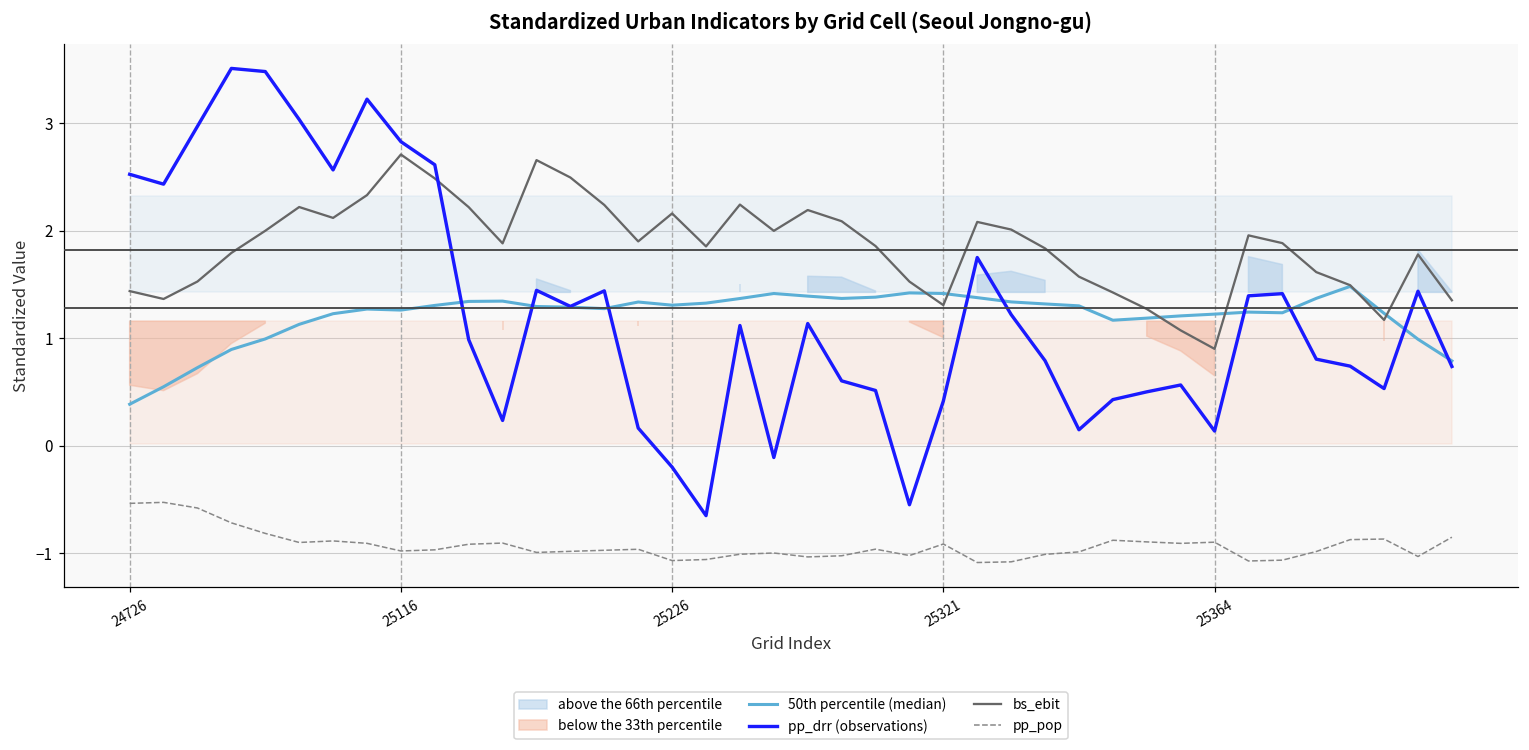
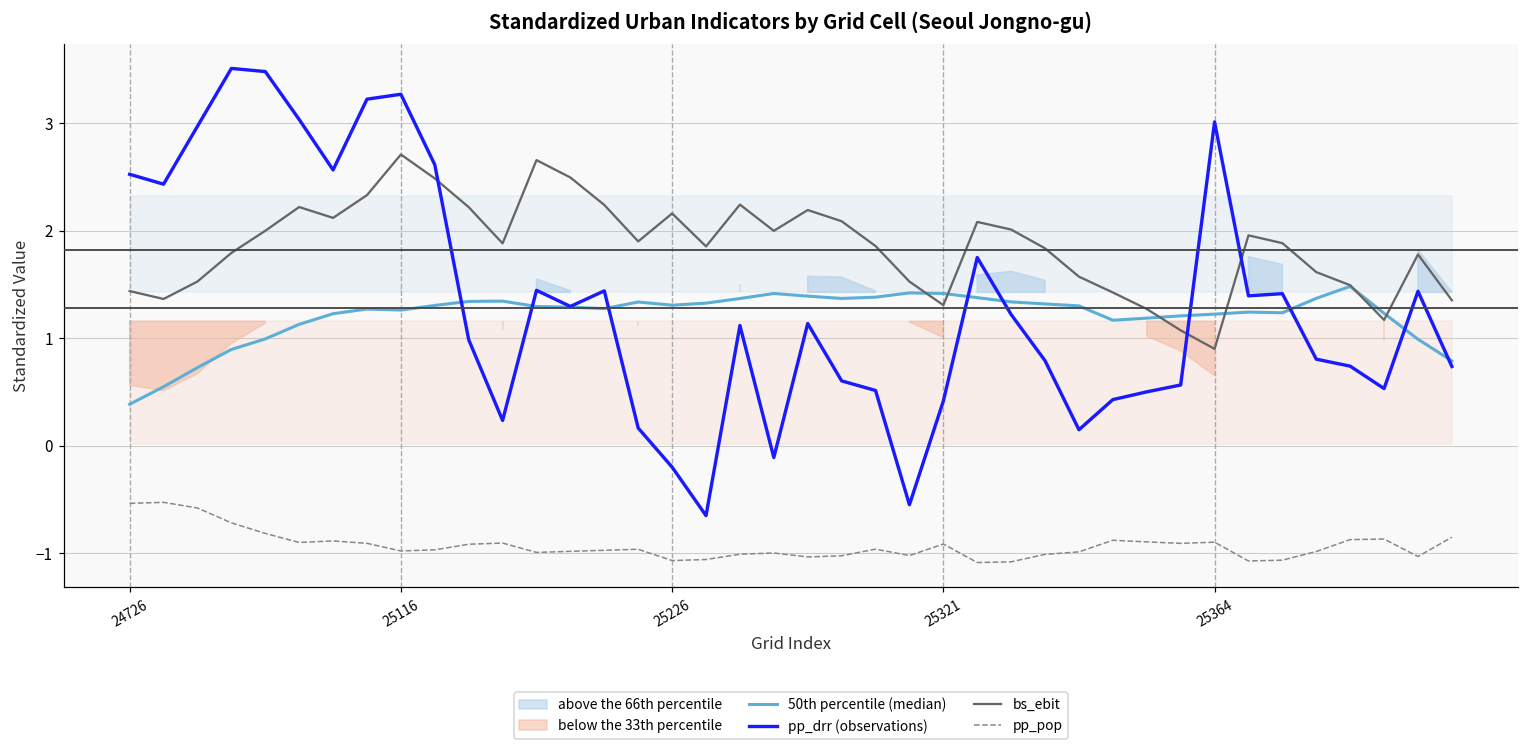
  {
    "50th percentile (median)": {
      "24726": 0.4,
      "25116": 1.3,
      "25226": 1.3,
      "25321": 1.4,
      "25364": 1.2
    },
    "pp_drr (observations)": {
      "24726": 2.5,
-     "25116": 2.8,
+     "25116": 3.3,
      "25226": -0.2,
      "25321": 0.4,
-     "25364": 0.1
+     "25364": 3.0
    }
  }
